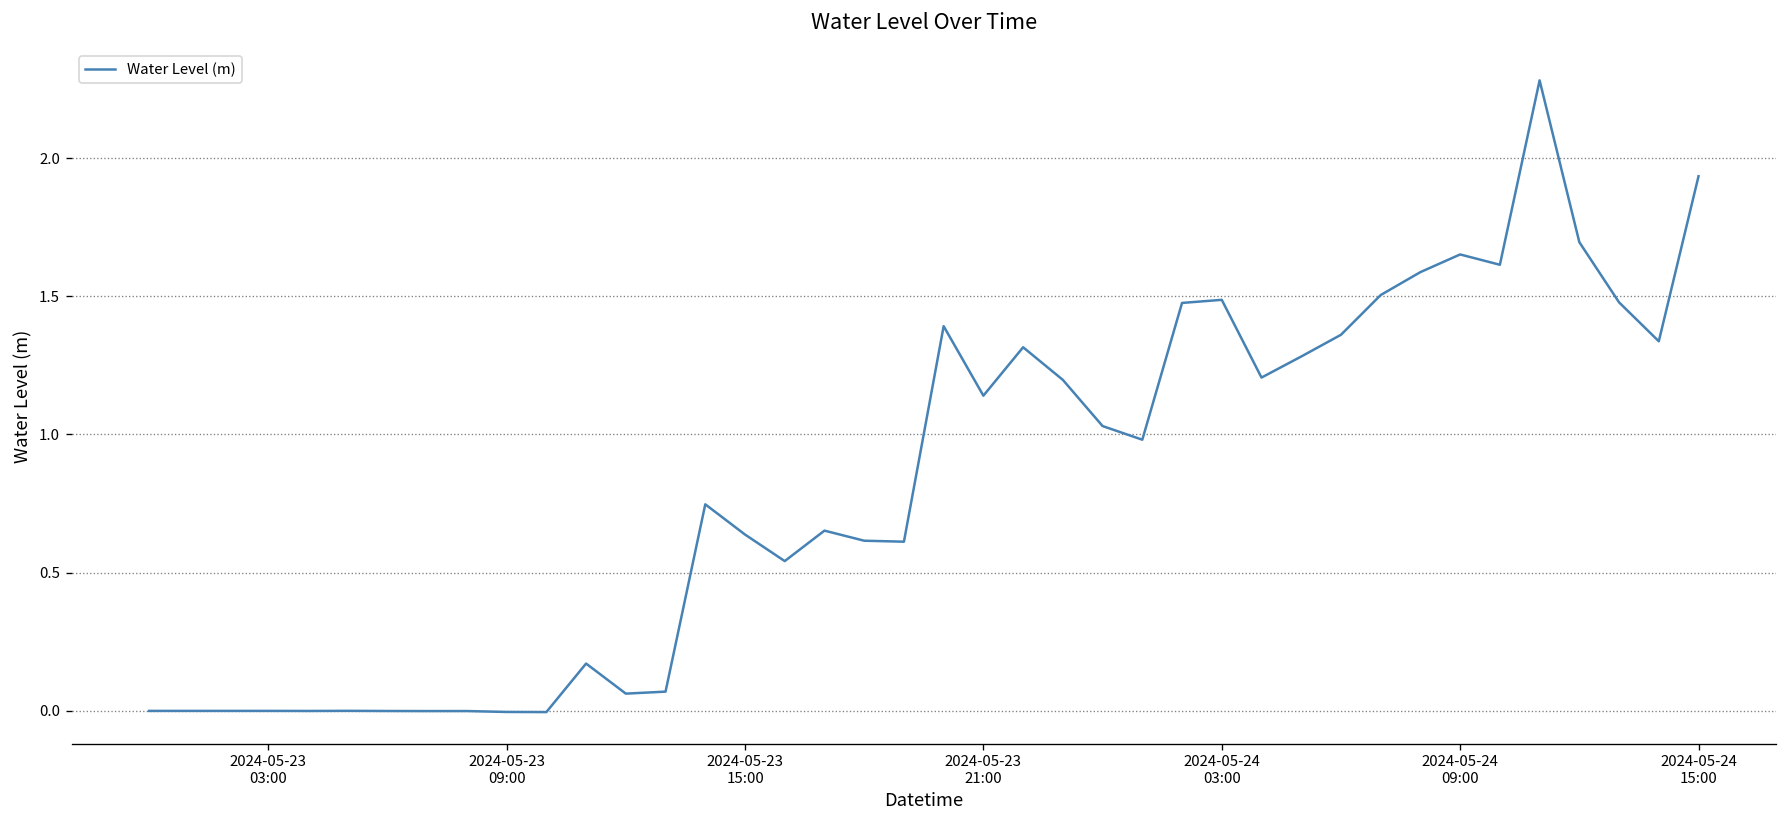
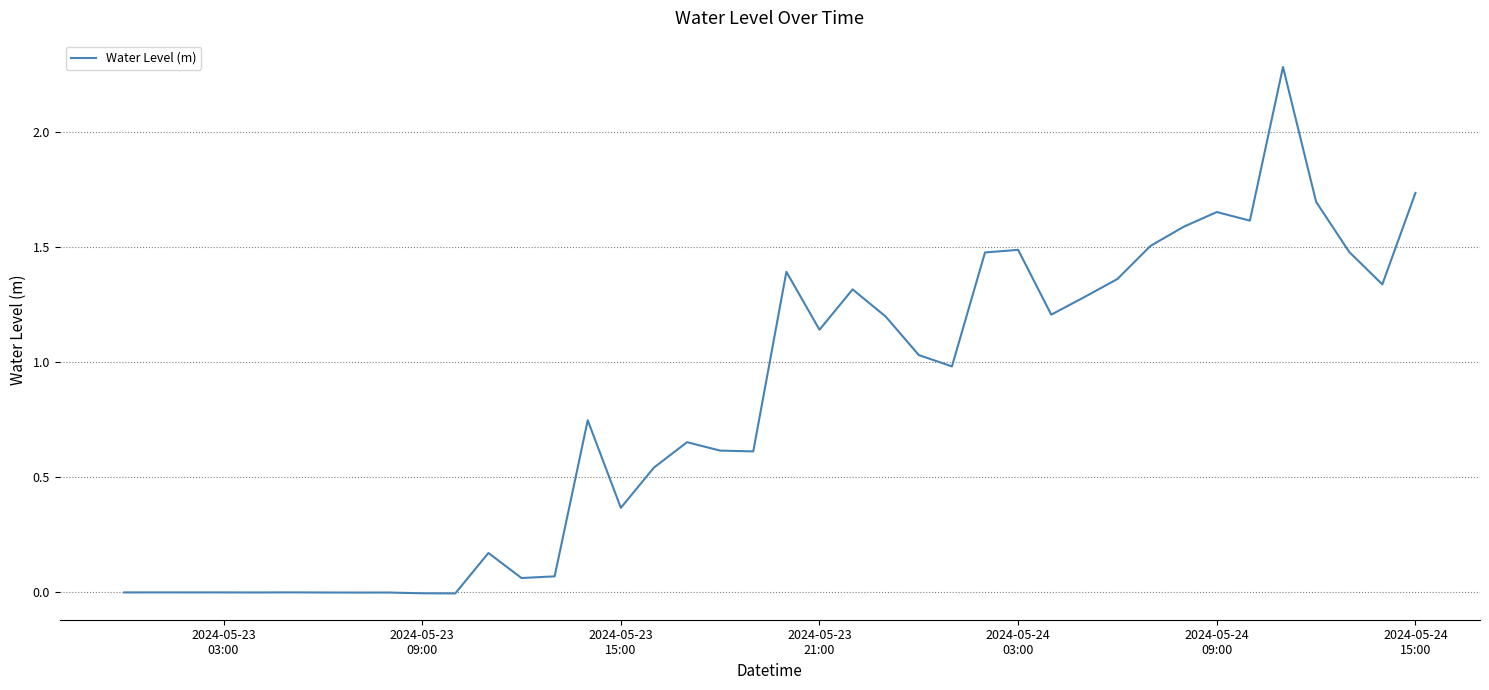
  {
    "2024-05-23 03:00": 0.00,
    "2024-05-23 09:00": 0.00,
-   "2024-05-23 15:00": 0.64,
+   "2024-05-23 15:00": 0.37,
    "2024-05-23 21:00": 1.14,
    "2024-05-24 03:00": 1.49,
    "2024-05-24 09:00": 1.65,
-   "2024-05-24 15:00": 1.93
+   "2024-05-24 15:00": 1.73
  }
